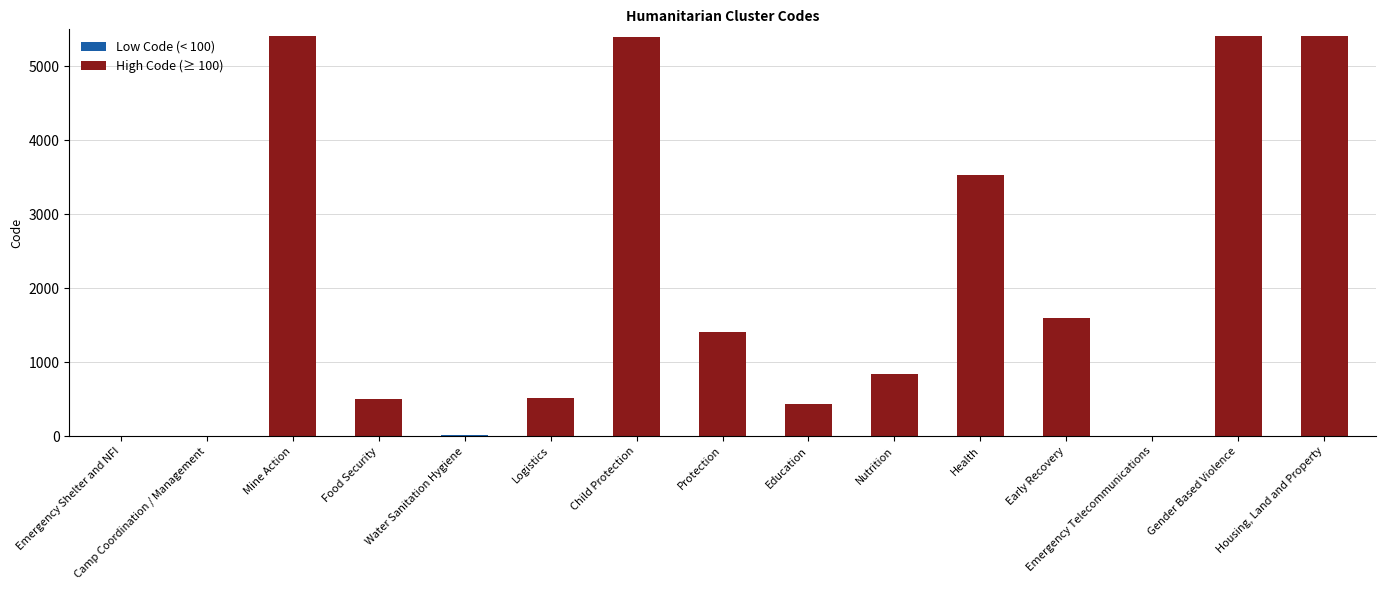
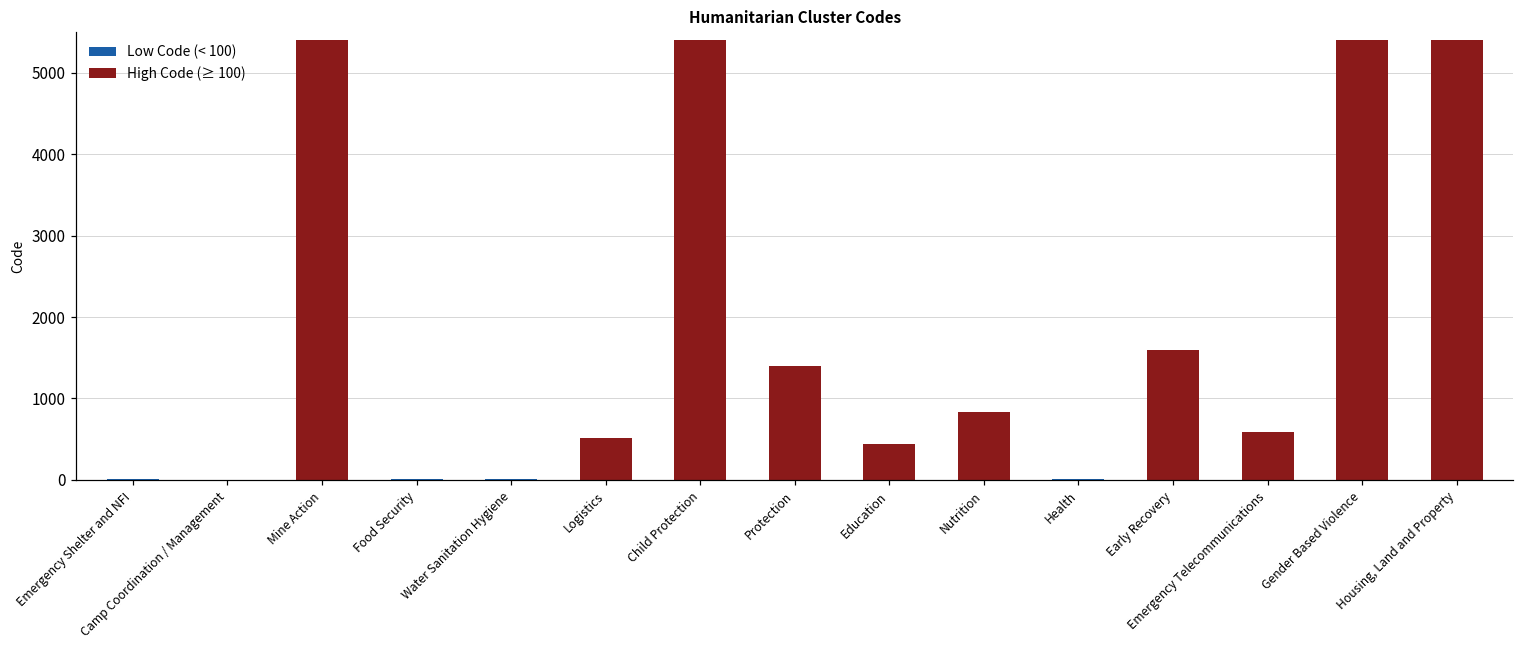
  {
    "Mine Action": 5400,
-   "Food Security": 500,
+   "Food Security": 0,
    "Logistics": 500,
    "Child Protection": 5400,
    "Protection": 1400,
    "Education": 400,
    "Nutrition": 800,
-   "Health": 3500,
+   "Health": 0,
    "Early Recovery": 1600,
-   "Emergency Telecommunications": 0,
+   "Emergency Telecommunications": 600,
    "Gender Based Violence": 5400,
    "Housing, Land and Property": 5400
  }
